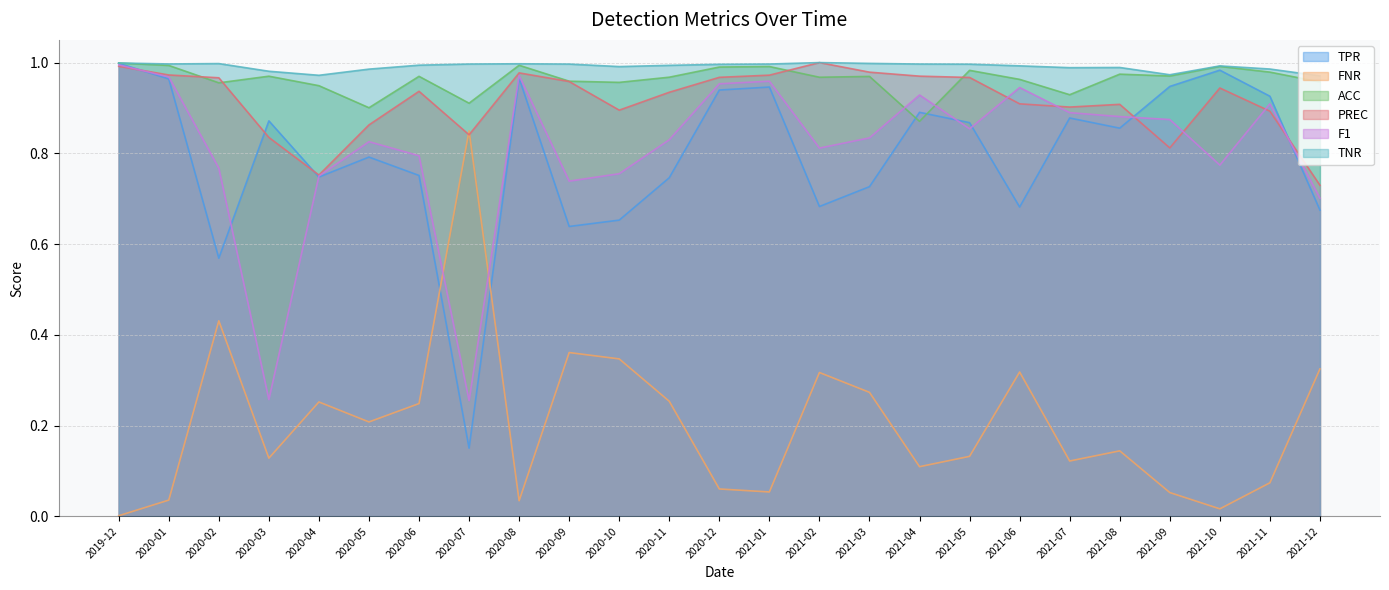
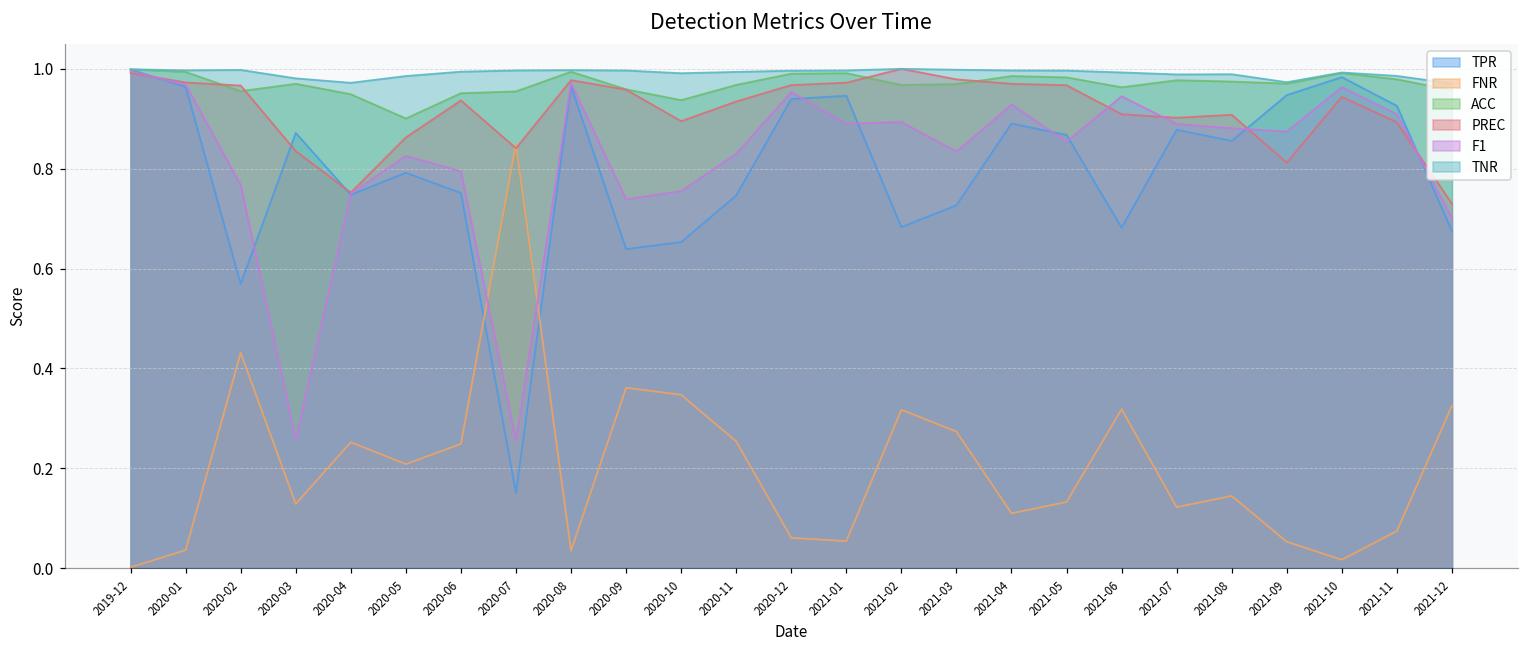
  {
    "ACC": {
      "2020-02": 0.96,
      "2020-03": 0.97,
      "2020-04": 0.95,
      "2020-05": 0.90,
-     "2020-06": 0.97,
-     "2020-07": 0.91,
-     "2020-10": 0.96,
+     "2020-06": 0.95,
+     "2020-07": 0.95,
+     "2020-10": 0.94,
      "2020-11": 0.97,
      "2020-12": 0.99,
      "2021-02": 0.97,
      "2021-03": 0.97,
-     "2021-04": 0.87,
+     "2021-04": 0.99,
      "2021-05": 0.98,
      "2021-06": 0.96,
-     "2021-07": 0.93,
+     "2021-07": 0.98,
      "2021-08": 0.97,
      "2021-11": 0.98
    },
    "F1": {
      "2020-02": 0.77,
      "2020-03": 0.26,
      "2020-05": 0.83,
      "2020-06": 0.79,
      "2020-07": 0.26,
      "2020-08": 0.97,
      "2020-09": 0.74,
      "2020-10": 0.76,
      "2020-11": 0.83,
      "2020-12": 0.95,
-     "2021-01": 0.96,
-     "2021-02": 0.81,
+     "2021-01": 0.89,
+     "2021-02": 0.89,
      "2021-03": 0.83,
      "2021-04": 0.93,
      "2021-05": 0.85,
      "2021-06": 0.95,
      "2021-07": 0.89,
      "2021-08": 0.88,
      "2021-09": 0.87,
-     "2021-10": 0.77,
+     "2021-10": 0.96,
      "2021-11": 0.91,
      "2021-12": 0.70
    }
  }
